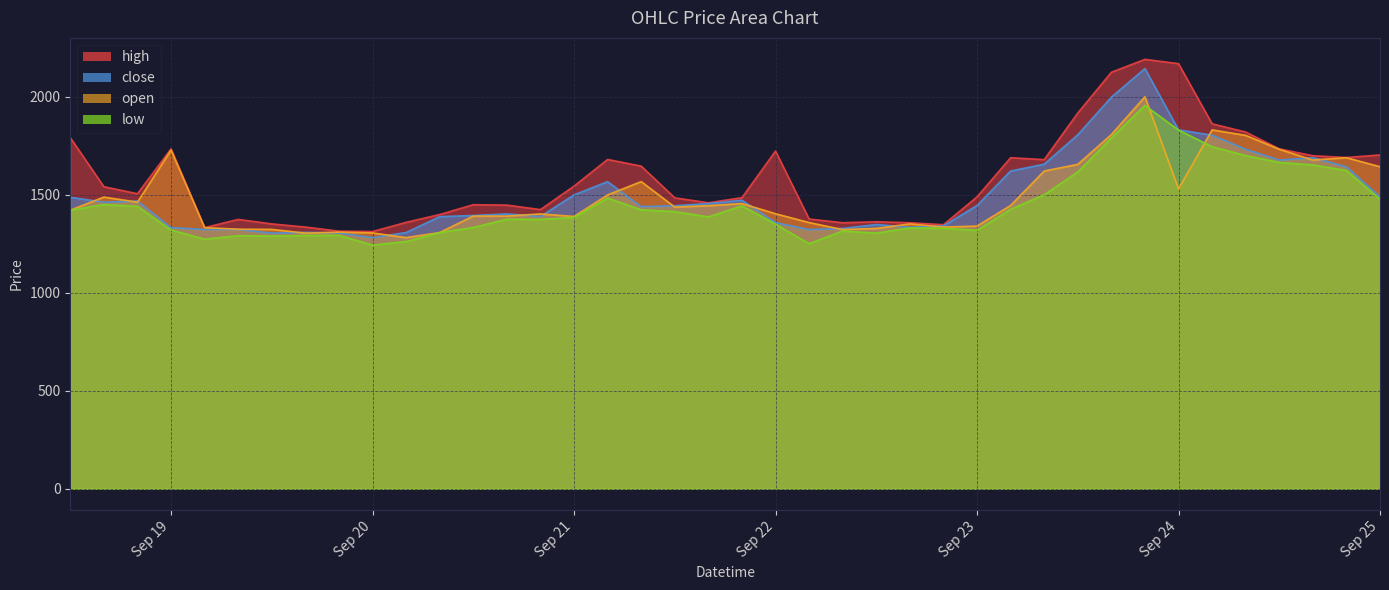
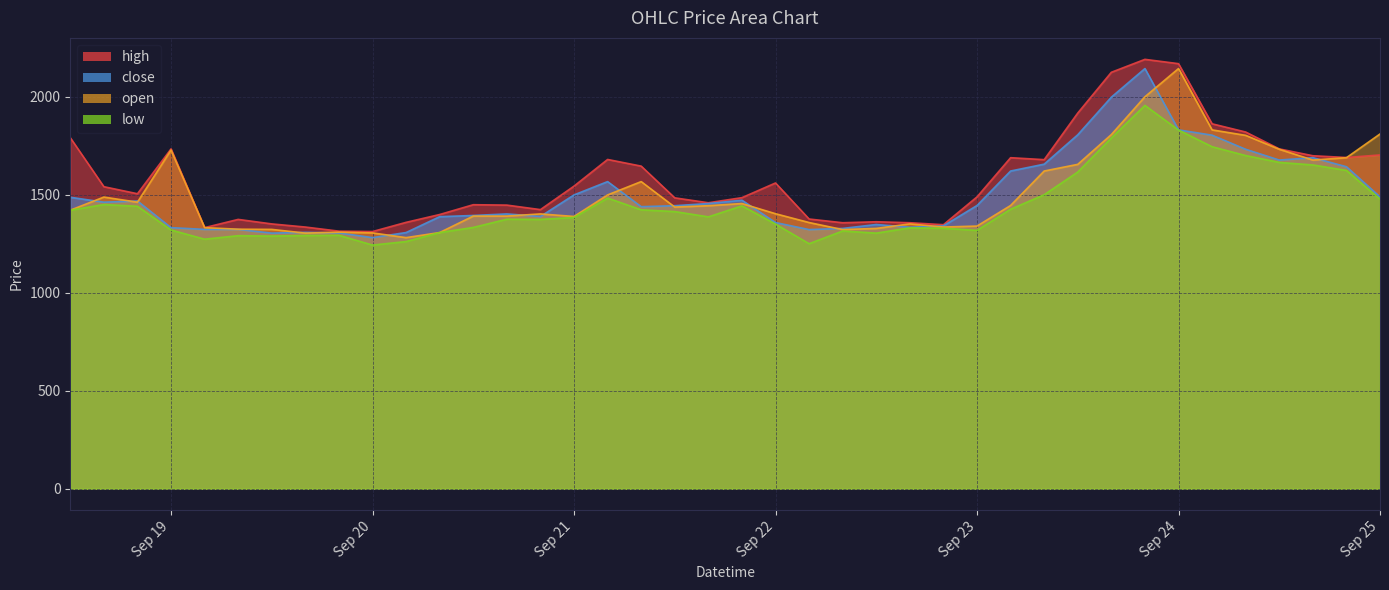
  {
    "high": {
      "Sep 21": 1550,
-     "Sep 22": 1720,
+     "Sep 22": 1560,
      "Sep 23": 1490,
      "Sep 24": 2170,
      "Sep 25": 1700
    },
    "close": {
      "Sep 20": 1280,
      "Sep 21": 1500,
      "Sep 23": 1450
    },
    "open": {
      "Sep 22": 1400,
      "Sep 23": 1340,
-     "Sep 24": 1530,
-     "Sep 25": 1640
+     "Sep 24": 2150,
+     "Sep 25": 1810
    },
    "low": {
      "Sep 20": 1240,
      "Sep 23": 1320
    }
  }
